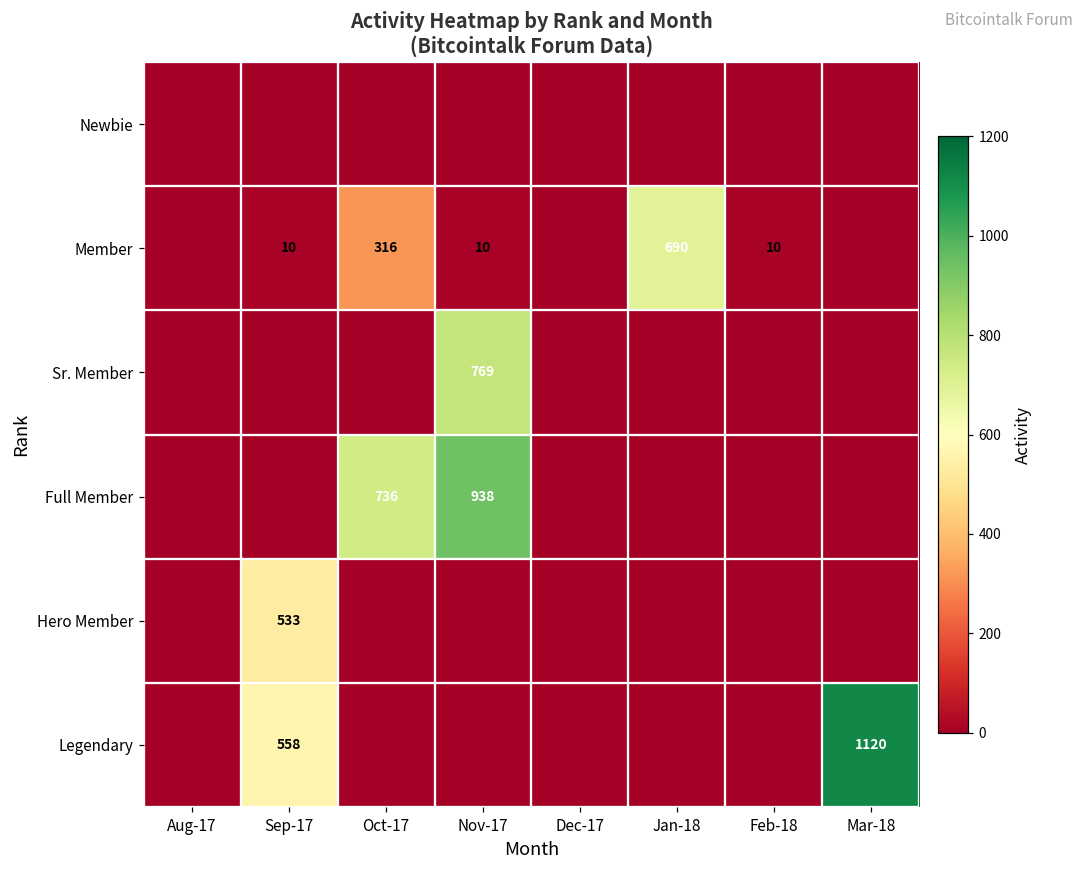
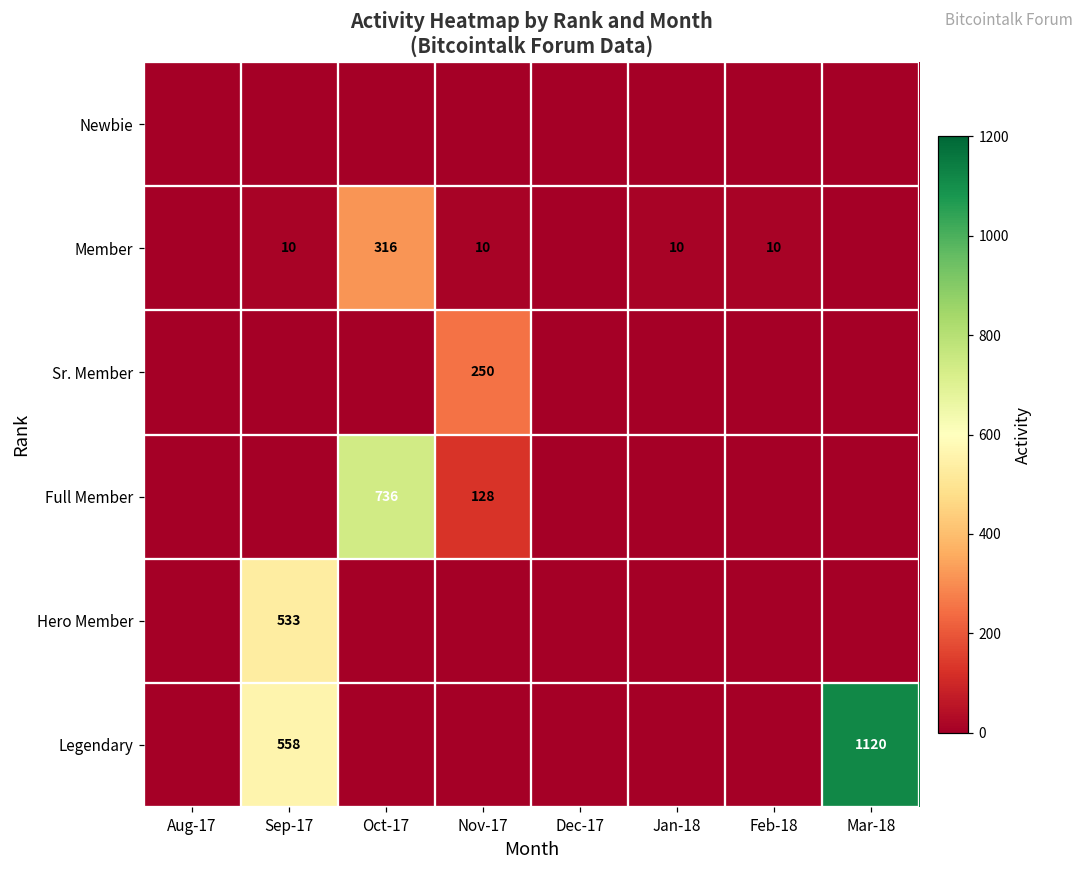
  {
    "Member": {
      "Sep-17": 10,
      "Oct-17": 316,
      "Nov-17": 10,
-     "Jan-18": 690,
+     "Jan-18": 10,
      "Feb-18": 10
    },
    "Sr. Member": {
-     "Nov-17": 769
+     "Nov-17": 250
    },
    "Full Member": {
      "Oct-17": 736,
-     "Nov-17": 938
+     "Nov-17": 128
    },
    "Hero Member": {
      "Sep-17": 533
    },
    "Legendary": {
      "Sep-17": 558,
      "Mar-18": 1120
    }
  }
